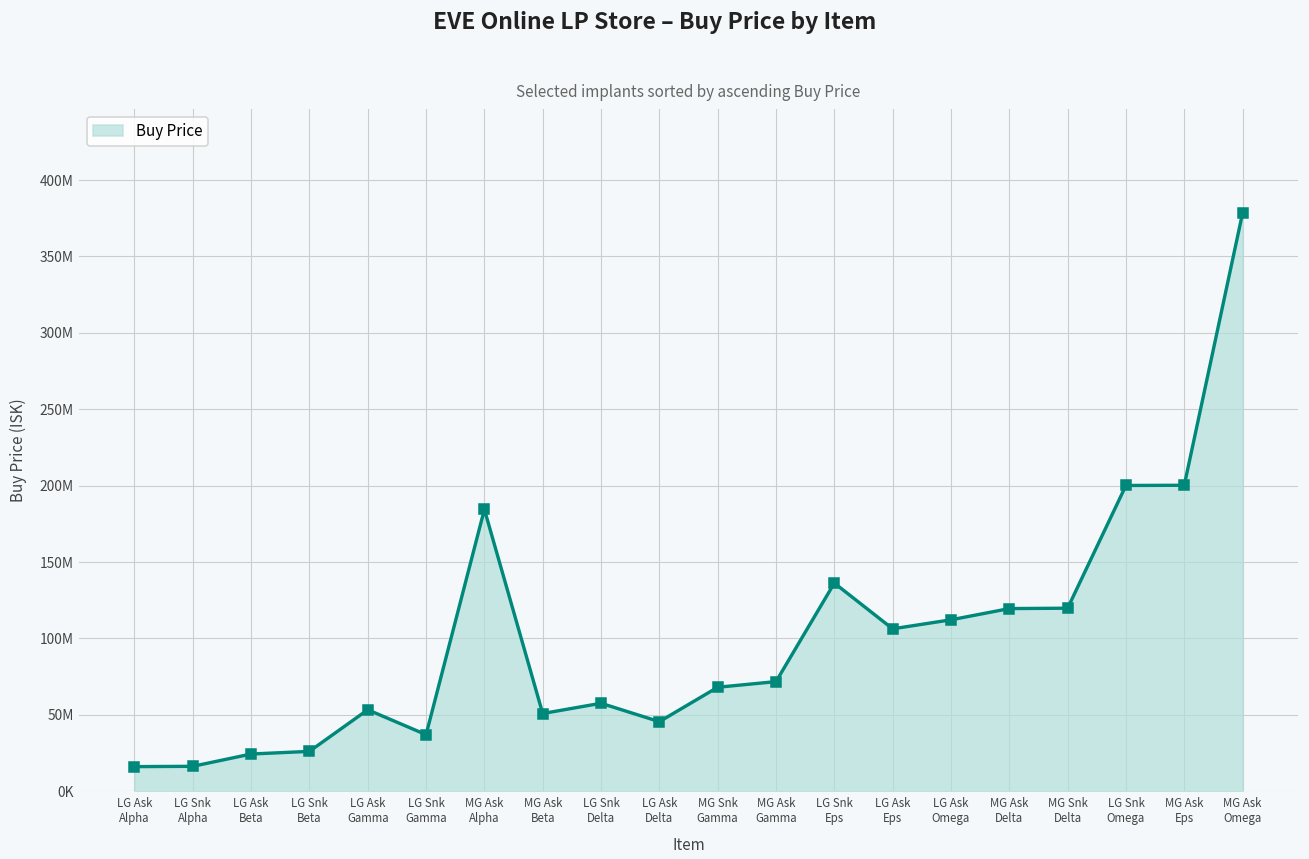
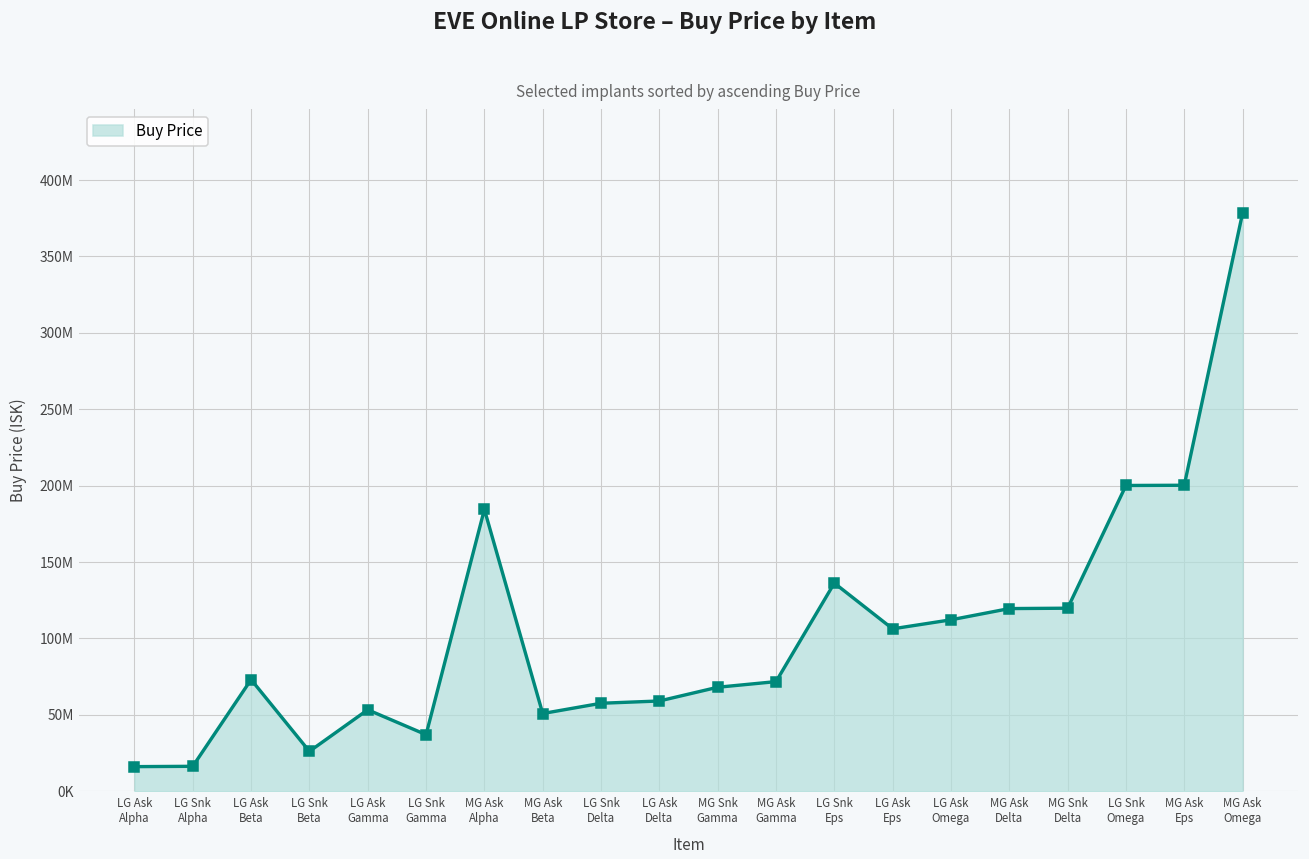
  {
    "LG Ask Alpha": 16000000,
    "LG Snk Alpha": 16000000,
-   "LG Ask Beta": 24000000,
+   "LG Ask Beta": 73000000,
    "LG Snk Beta": 26000000,
    "LG Ask Gamma": 53000000,
    "LG Snk Gamma": 37000000,
    "MG Ask Alpha": 184000000,
    "MG Ask Beta": 51000000,
    "LG Snk Delta": 58000000,
-   "LG Ask Delta": 46000000,
+   "LG Ask Delta": 59000000,
    "MG Snk Gamma": 68000000,
    "MG Ask Gamma": 72000000,
    "LG Snk Eps": 136000000,
    "LG Ask Eps": 106000000,
    "LG Ask Omega": 112000000,
    "MG Ask Delta": 120000000,
    "MG Snk Delta": 120000000,
    "LG Snk Omega": 200000000,
    "MG Ask Eps": 200000000,
    "MG Ask Omega": 378000000
  }
